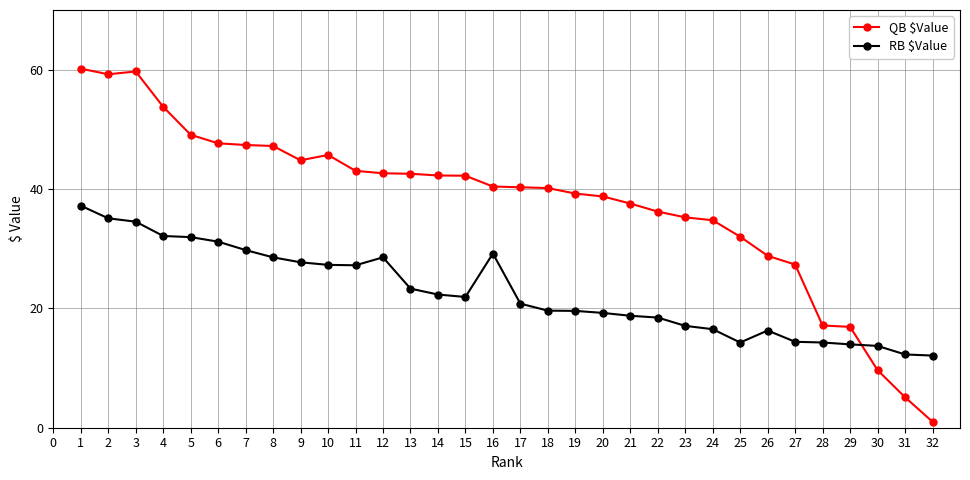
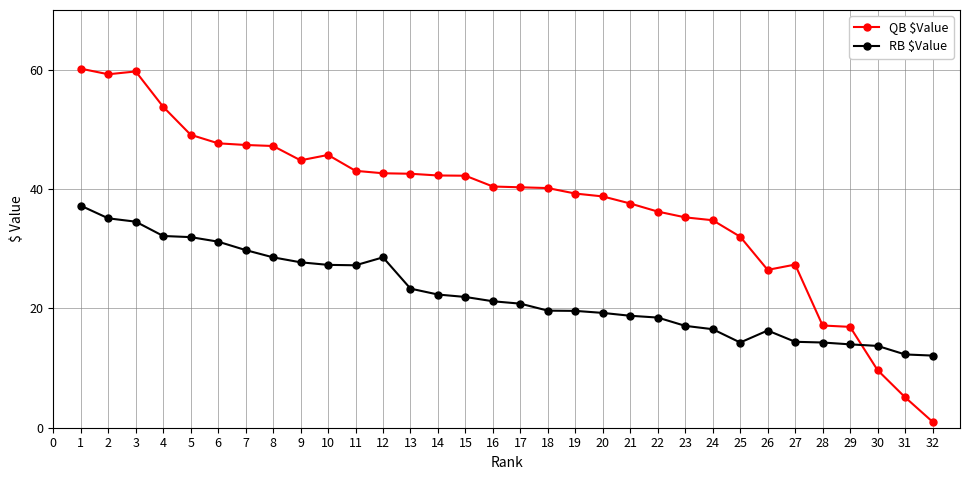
  {
    "QB $Value": {
      "1": 60,
      "2": 59,
      "3": 60,
      "4": 54,
      "5": 49,
      "6": 48,
      "7": 47,
      "8": 47,
      "9": 45,
      "10": 46,
      "11": 43,
      "12": 43,
      "13": 43,
      "14": 42,
      "15": 42,
      "16": 40,
      "17": 40,
      "18": 40,
      "19": 39,
      "20": 39,
      "21": 38,
      "22": 36,
      "23": 35,
      "24": 35,
      "25": 32,
-     "26": 29,
+     "26": 26,
      "27": 27,
      "28": 17,
      "29": 17,
      "30": 10,
      "31": 5,
      "32": 1
    },
    "RB $Value": {
      "1": 37,
      "2": 35,
      "3": 35,
      "4": 32,
      "5": 32,
      "6": 31,
      "7": 30,
      "8": 29,
      "9": 28,
      "10": 27,
      "11": 27,
      "12": 29,
      "13": 23,
      "14": 22,
      "15": 22,
-     "16": 29,
+     "16": 21,
      "17": 21,
      "18": 20,
      "19": 20,
      "20": 19,
      "21": 19,
      "22": 18,
      "23": 17,
      "24": 17,
      "25": 14,
      "26": 16,
      "27": 14,
      "28": 14,
      "29": 14,
      "30": 14,
      "31": 12,
      "32": 12
    }
  }
